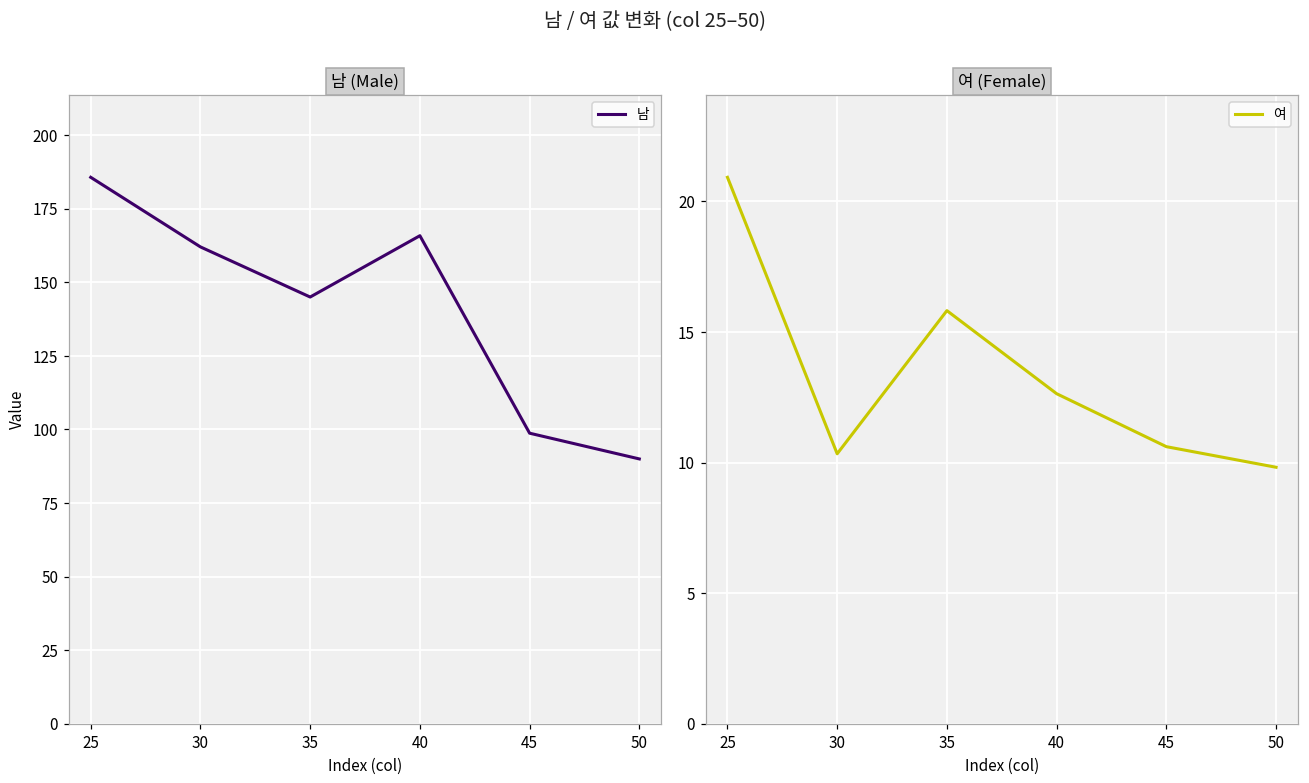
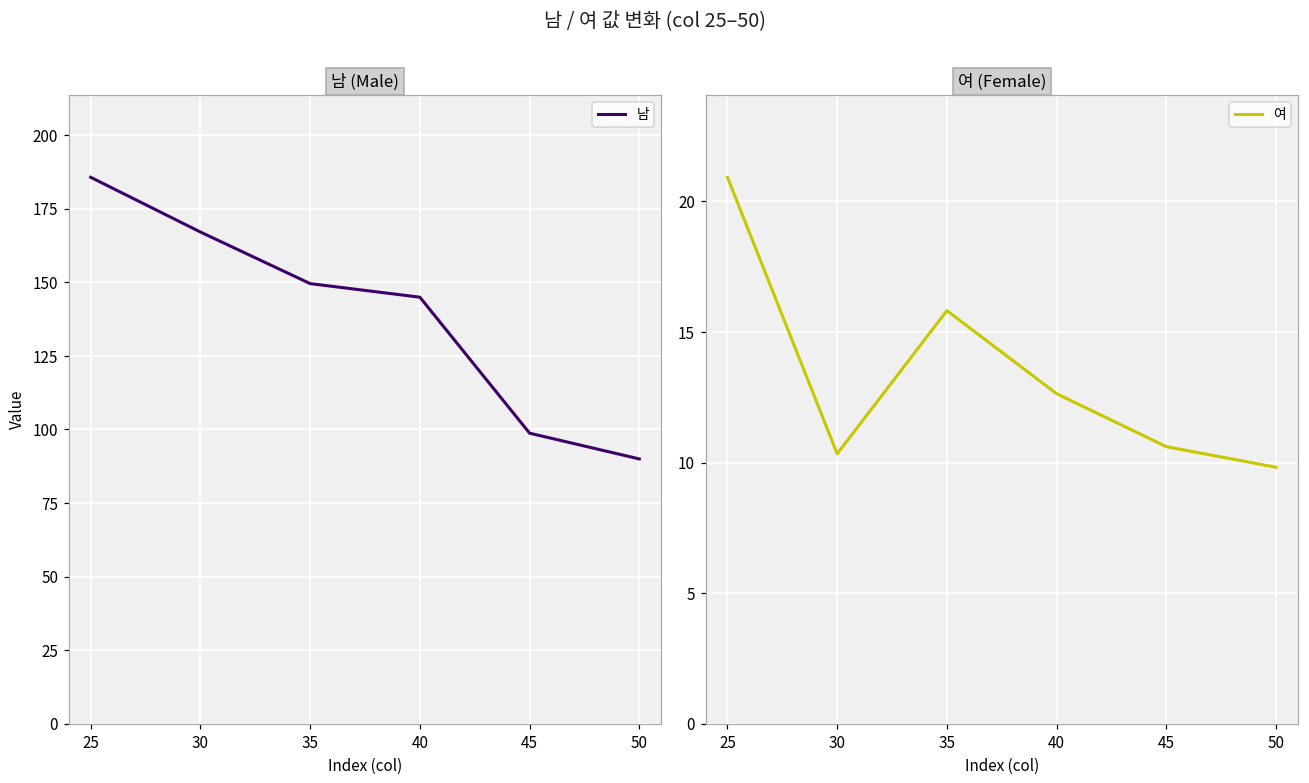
  {
    "남 (Male)": {
      "25": 186,
-     "30": 162,
-     "35": 145,
-     "40": 166,
+     "30": 167,
+     "35": 150,
+     "40": 145,
      "45": 99,
      "50": 90
    },
    "여 (Female)": {
      "25": 20.9,
      "30": 10.3,
      "35": 15.8,
      "40": 12.6,
      "45": 10.6,
      "50": 9.8
    }
  }
